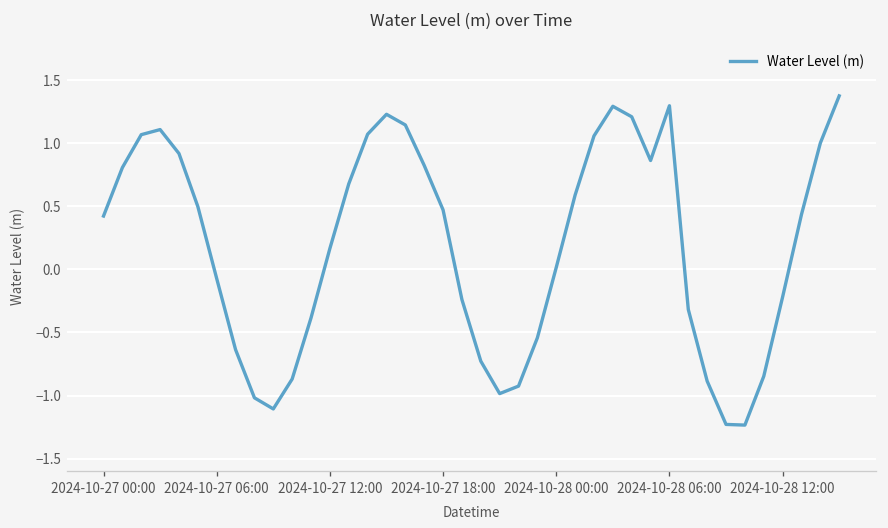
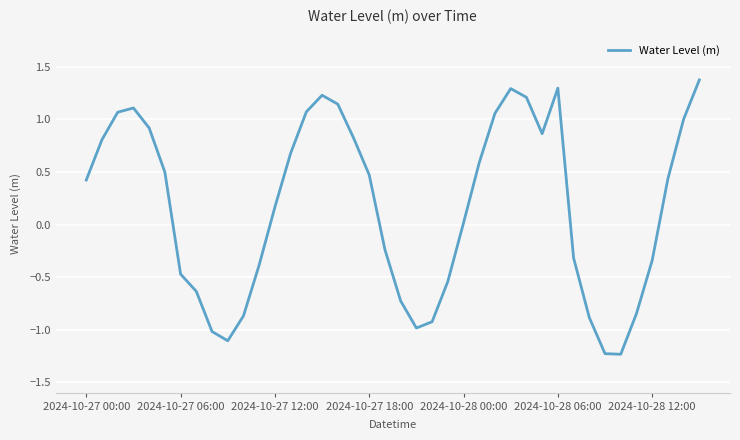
  {
    "2024-10-27 00:00": 0.42,
-   "2024-10-27 06:00": -0.07,
+   "2024-10-27 06:00": -0.47,
    "2024-10-27 12:00": 0.17,
    "2024-10-27 18:00": 0.47,
    "2024-10-28 00:00": 0.02,
    "2024-10-28 06:00": 1.30,
-   "2024-10-28 12:00": -0.22
+   "2024-10-28 12:00": -0.34
  }
